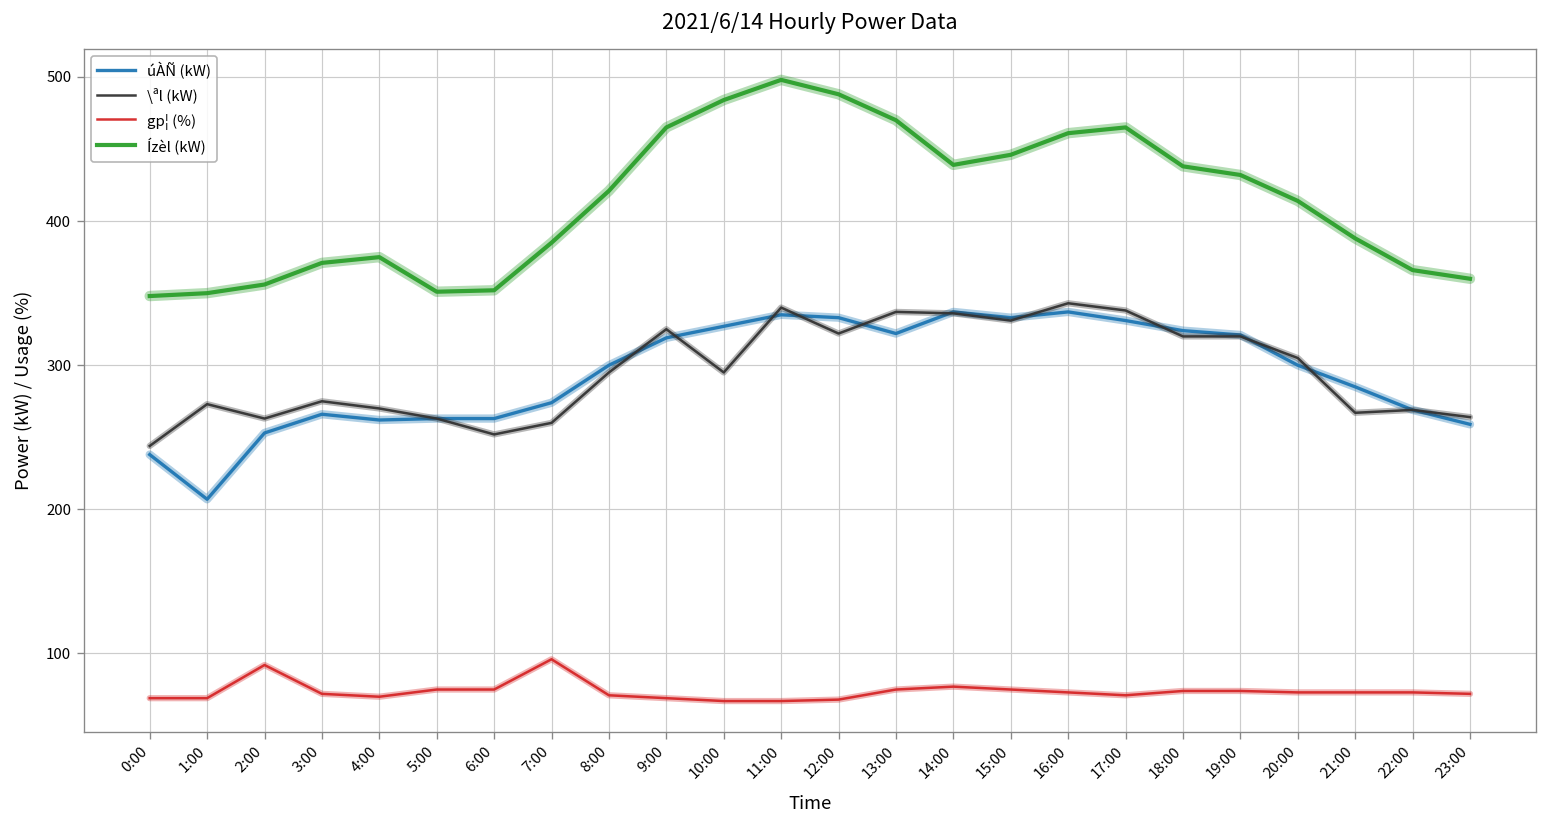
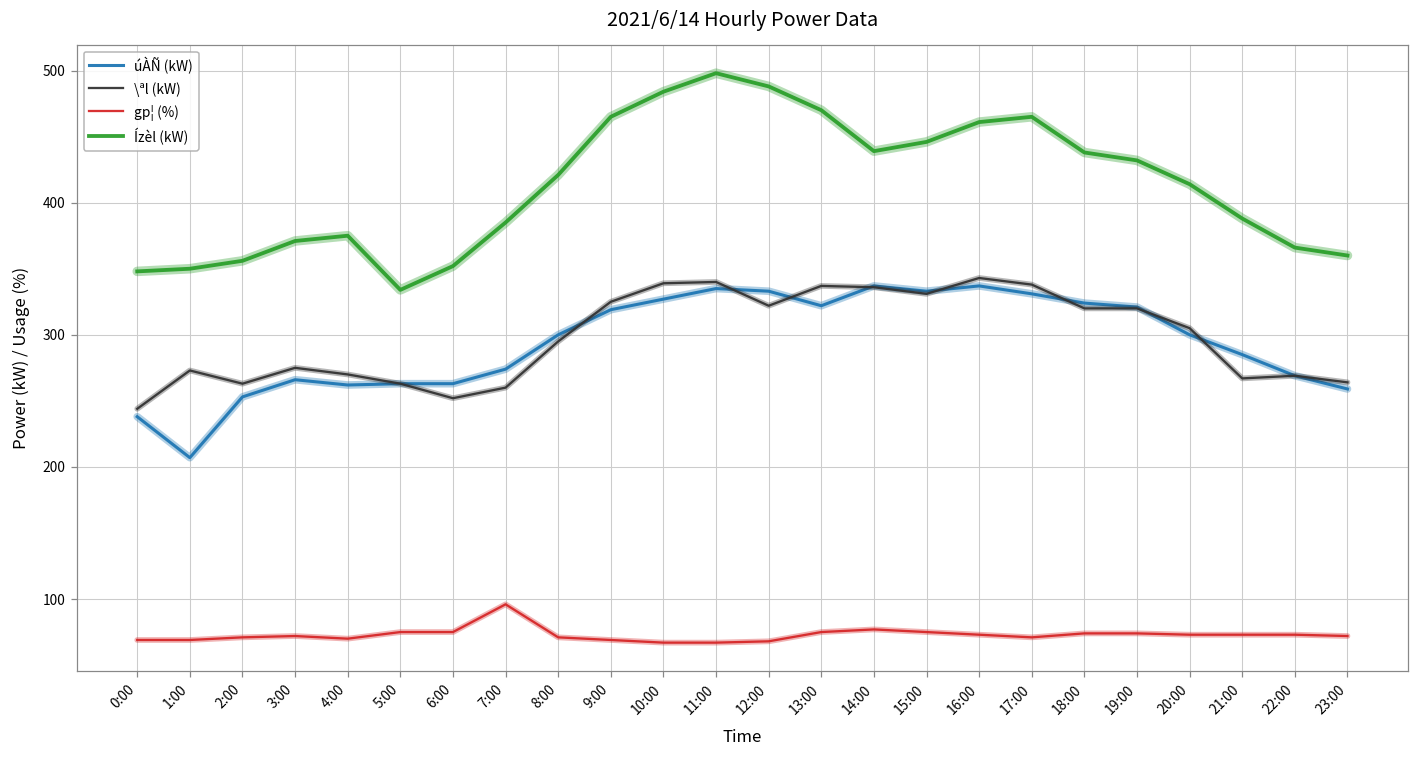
  {
    "úÀÑ (kW)": {
      "0:00": 238,
      "1:00": 207,
      "2:00": 253,
      "3:00": 266,
      "4:00": 262,
      "6:00": 263,
      "7:00": 274,
      "8:00": 300,
      "9:00": 319,
      "10:00": 327,
      "11:00": 335,
      "12:00": 333,
      "13:00": 322,
      "16:00": 337,
      "17:00": 331,
      "18:00": 324,
      "20:00": 300,
      "21:00": 285,
      "23:00": 259
    },
    "\\ªl (kW)": {
      "0:00": 244,
      "1:00": 273,
      "2:00": 263,
      "3:00": 275,
      "4:00": 270,
      "6:00": 252,
      "7:00": 260,
      "8:00": 295,
      "9:00": 325,
-     "10:00": 295,
+     "10:00": 339,
      "11:00": 340,
      "12:00": 322,
      "13:00": 337,
      "16:00": 343,
      "17:00": 338,
      "18:00": 320,
      "20:00": 305,
      "21:00": 267,
      "23:00": 264
    },
    "gp¦ (%)": {
      "0:00": 69,
      "1:00": 69,
-     "2:00": 92,
+     "2:00": 71,
      "3:00": 72,
      "4:00": 70,
      "5:00": 75,
      "6:00": 75,
      "7:00": 96,
      "8:00": 71,
      "9:00": 69,
      "10:00": 67,
      "11:00": 67,
      "12:00": 68,
      "13:00": 75,
      "14:00": 77,
      "15:00": 75,
      "16:00": 73,
      "17:00": 71,
      "18:00": 74,
      "19:00": 74,
      "20:00": 73,
      "21:00": 73,
      "22:00": 73,
      "23:00": 72
    },
    "Ízèl (kW)": {
      "0:00": 348,
      "1:00": 350,
      "2:00": 356,
      "3:00": 371,
      "4:00": 375,
-     "5:00": 351,
+     "5:00": 334,
      "6:00": 352,
      "7:00": 385,
      "8:00": 421,
      "9:00": 465,
      "10:00": 484,
      "11:00": 498,
      "12:00": 488,
      "13:00": 470,
      "14:00": 439,
      "15:00": 446,
      "16:00": 461,
      "17:00": 465,
      "18:00": 438,
      "19:00": 432,
      "20:00": 414,
      "21:00": 388,
      "22:00": 366,
      "23:00": 360
    }
  }
